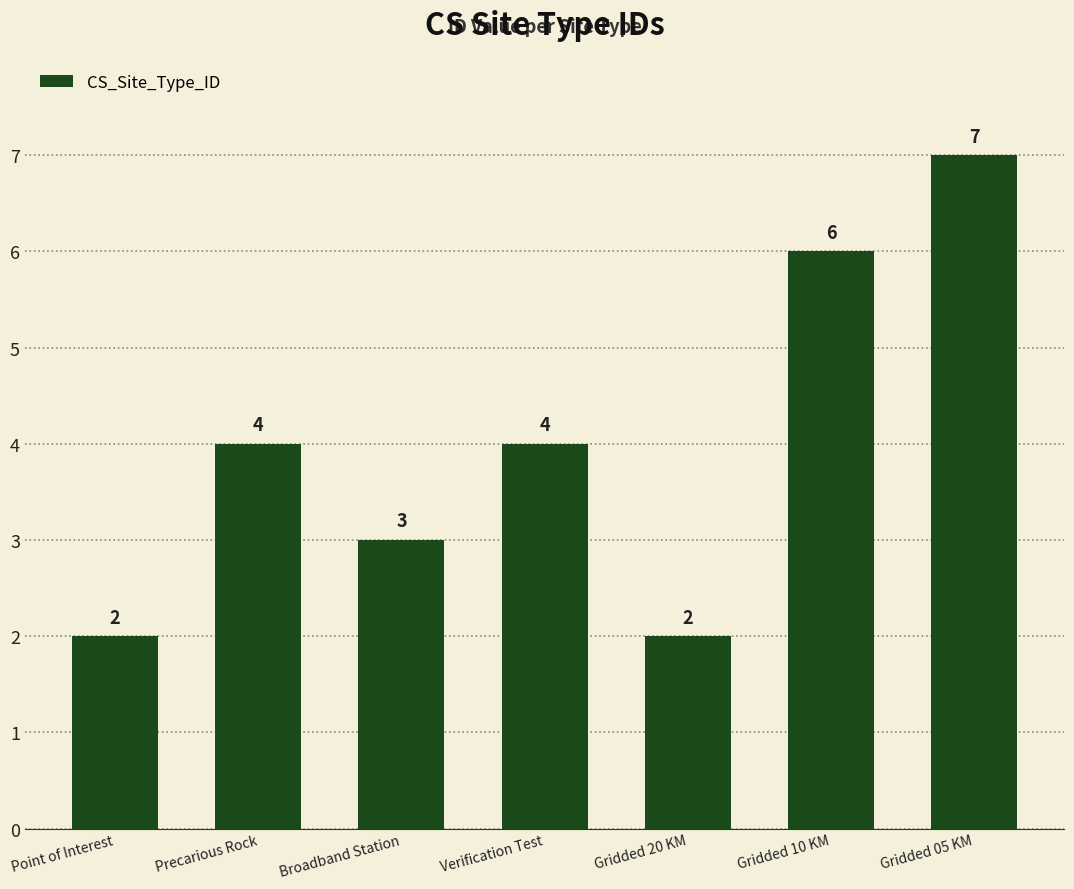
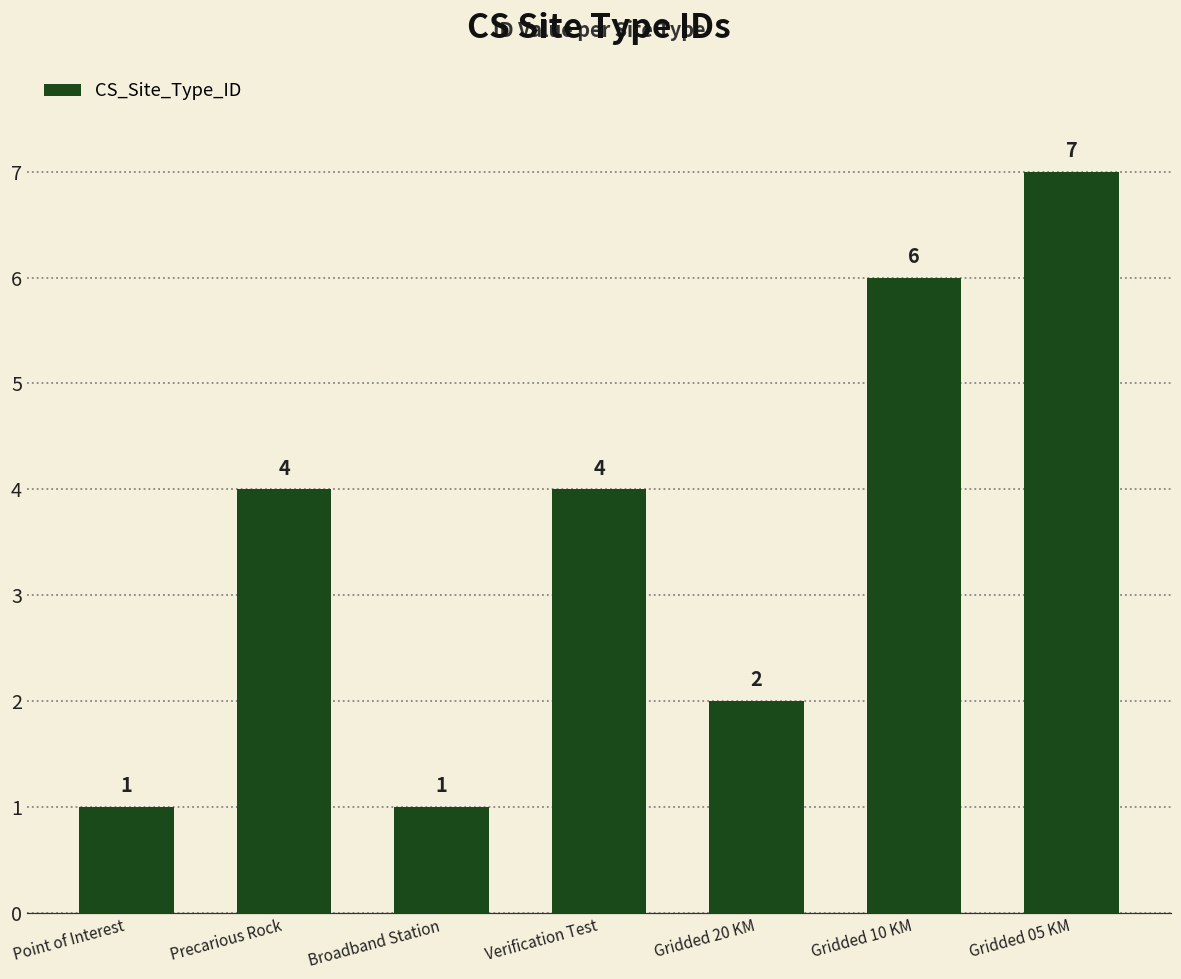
  {
-   "Point of Interest": 2,
+   "Point of Interest": 1,
    "Precarious Rock": 4,
-   "Broadband Station": 3,
+   "Broadband Station": 1,
    "Verification Test": 4,
    "Gridded 20 KM": 2,
    "Gridded 10 KM": 6,
    "Gridded 05 KM": 7
  }
